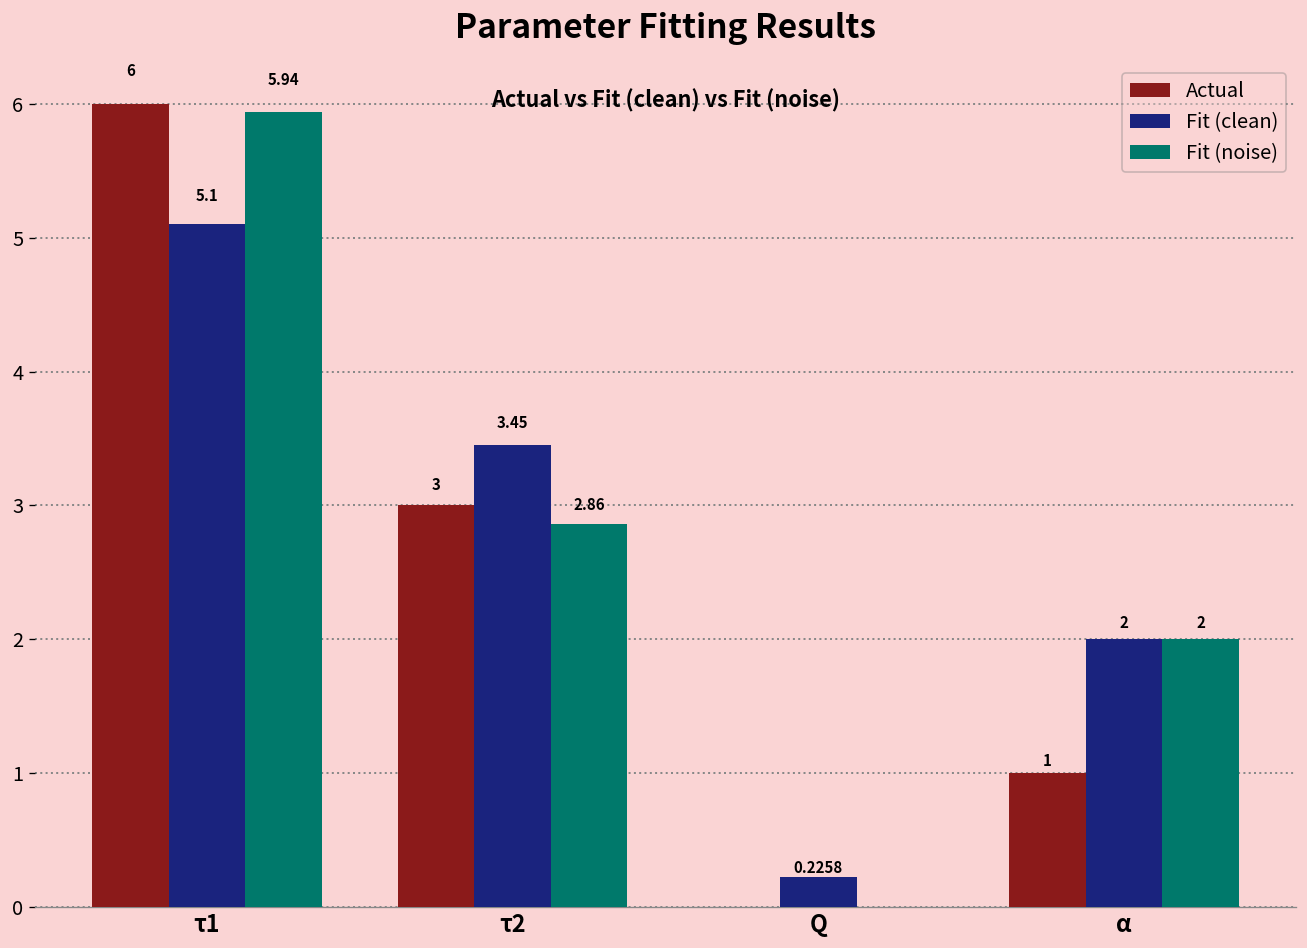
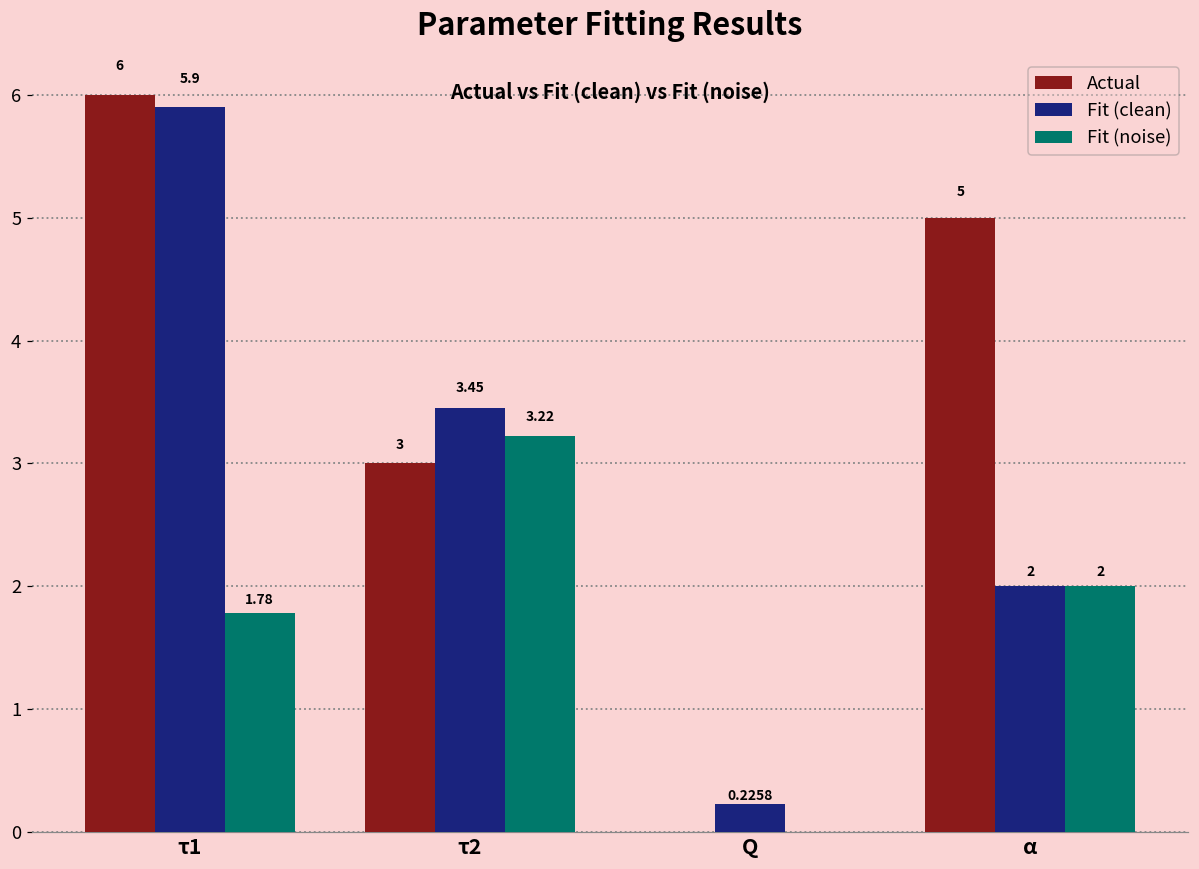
  {
    "Actual": {
      "τ1": 6,
      "τ2": 3,
-     "α": 1
+     "α": 5
    },
    "Fit (clean)": {
-     "τ1": 5.1,
+     "τ1": 5.9,
      "τ2": 3.45,
      "Q": 0.2258,
      "α": 2
    },
    "Fit (noise)": {
-     "τ1": 5.94,
-     "τ2": 2.86,
+     "τ1": 1.78,
+     "τ2": 3.22,
      "α": 2
    }
  }
